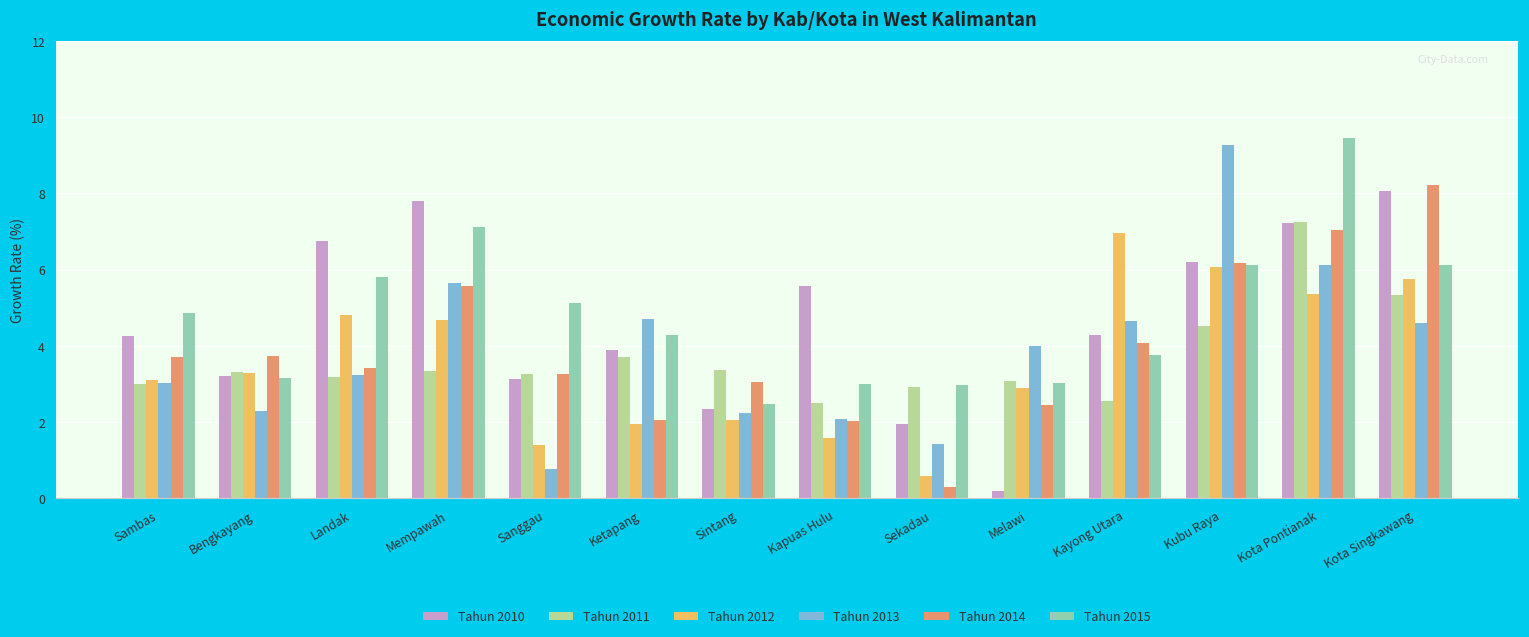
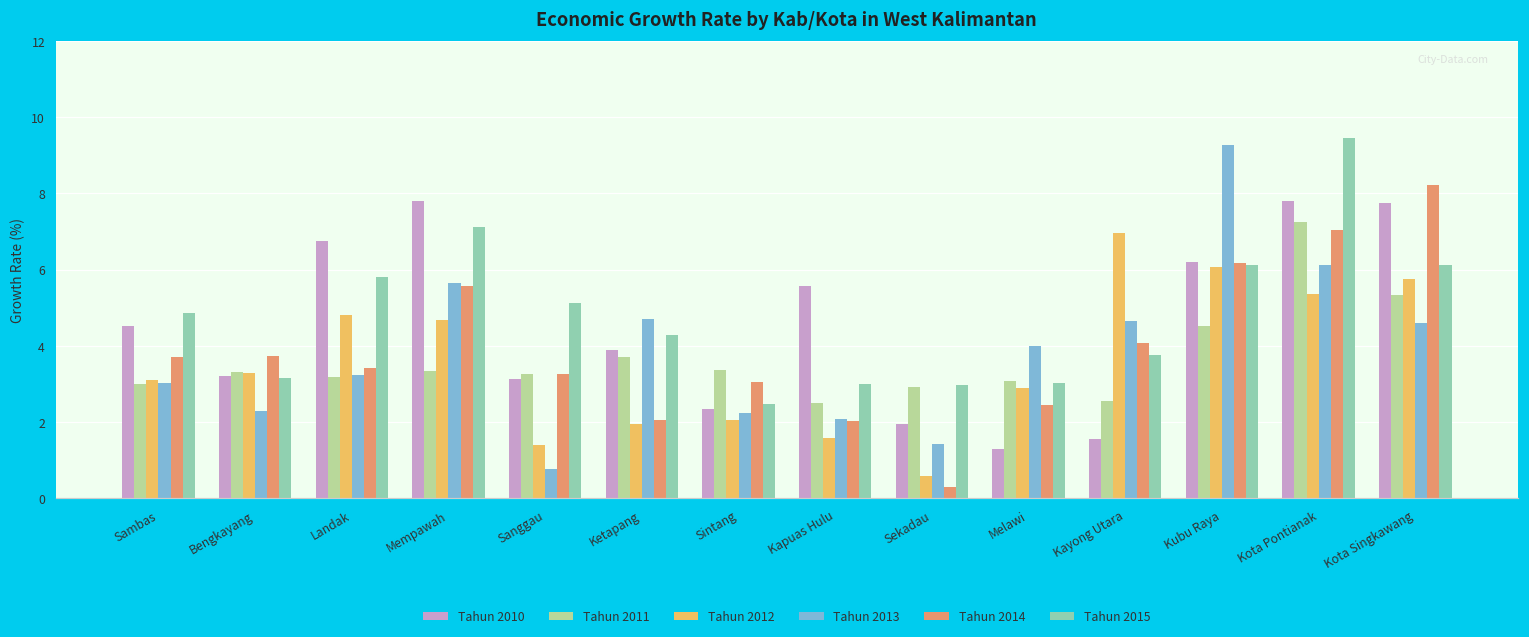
  {
    "Tahun 2010": {
-     "Sambas": 4.3,
+     "Sambas": 4.5,
      "Bengkayang": 3.2,
      "Landak": 6.8,
      "Mempawah": 7.8,
      "Sanggau": 3.1,
      "Ketapang": 3.9,
      "Sintang": 2.4,
      "Kapuas Hulu": 5.6,
      "Sekadau": 1.9,
-     "Melawi": 0.2,
-     "Kayong Utara": 4.3,
+     "Melawi": 1.3,
+     "Kayong Utara": 1.6,
      "Kubu Raya": 6.2,
-     "Kota Pontianak": 7.2,
-     "Kota Singkawang": 8.1
+     "Kota Pontianak": 7.8,
+     "Kota Singkawang": 7.8
    }
  }
